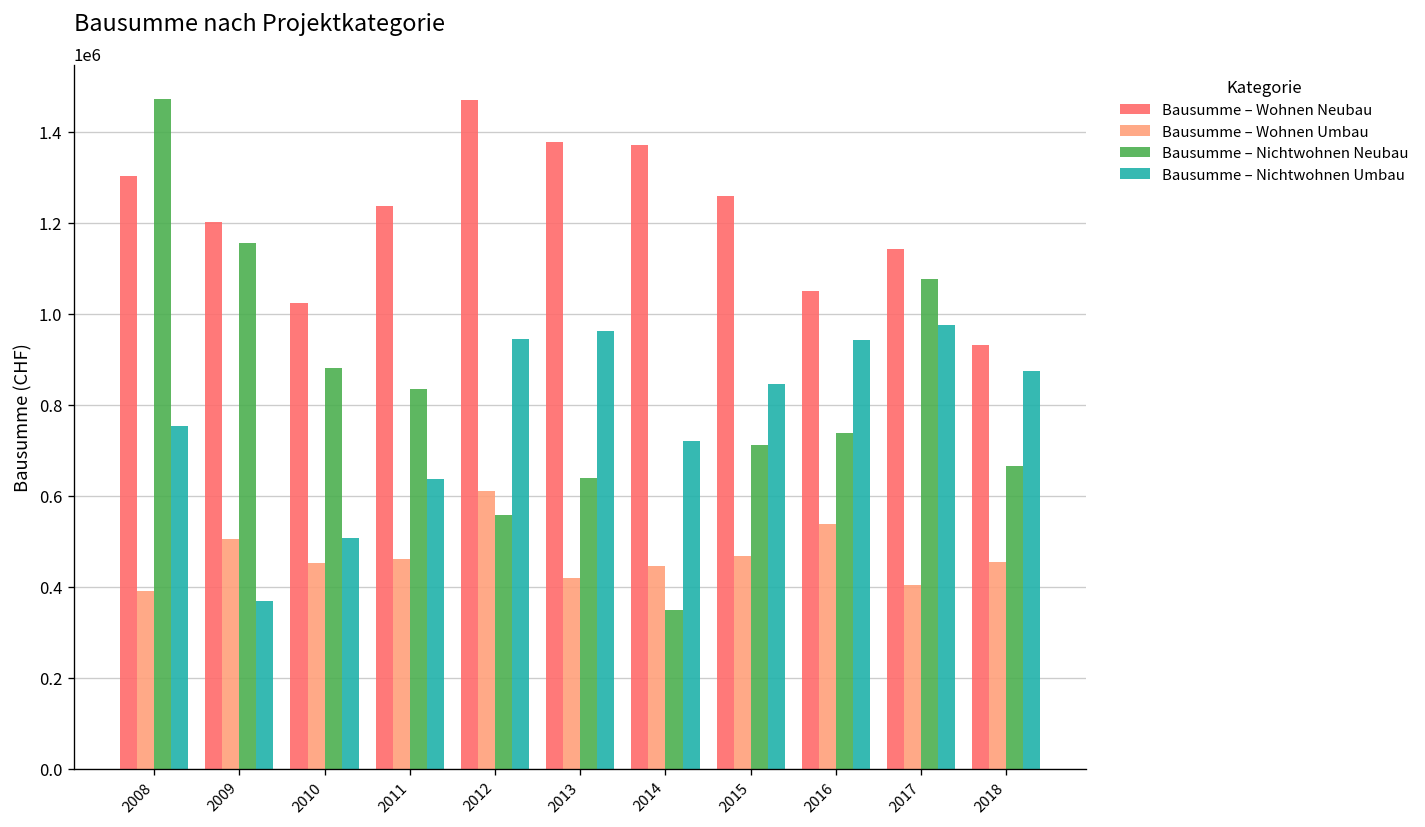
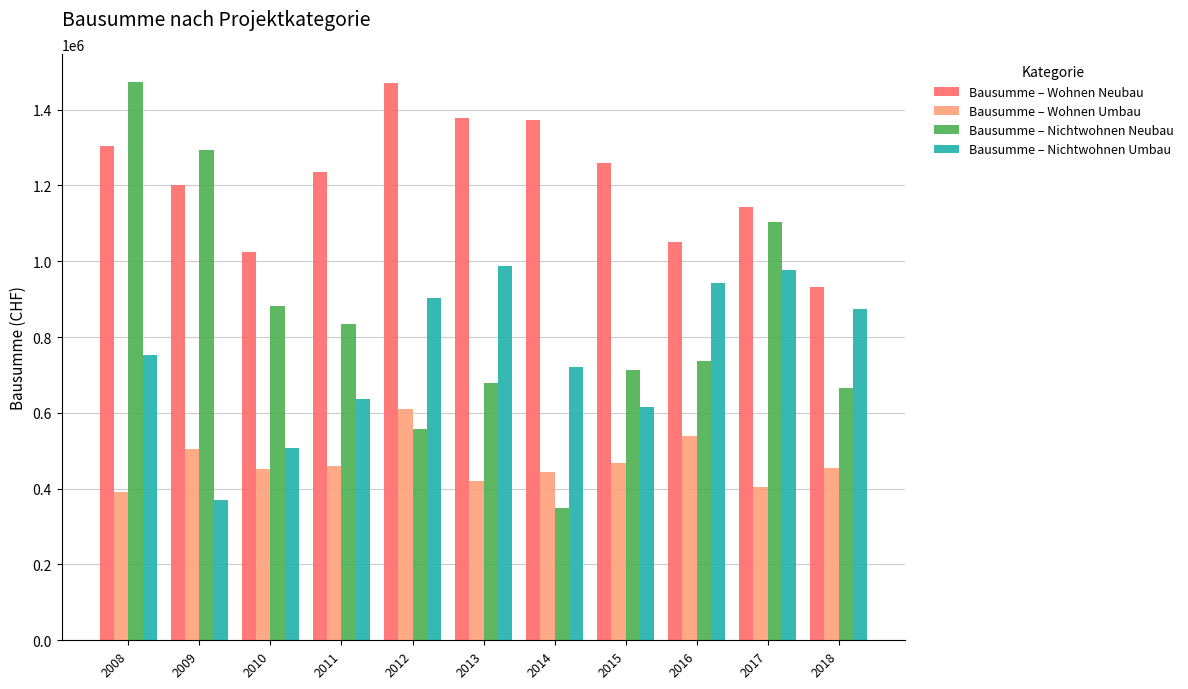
  {
    "Bausumme – Nichtwohnen Neubau": {
      "2008": 1470000,
-     "2009": 1160000,
+     "2009": 1290000,
      "2010": 880000,
      "2011": 840000,
      "2012": 560000,
-     "2013": 640000,
+     "2013": 680000,
      "2014": 350000,
      "2015": 710000,
      "2016": 740000,
-     "2017": 1080000,
+     "2017": 1100000,
      "2018": 670000
    },
    "Bausumme – Nichtwohnen Umbau": {
      "2008": 750000,
      "2009": 370000,
      "2010": 510000,
      "2011": 640000,
-     "2012": 940000,
-     "2013": 960000,
+     "2012": 900000,
+     "2013": 990000,
      "2014": 720000,
-     "2015": 850000,
+     "2015": 610000,
      "2016": 940000,
      "2017": 980000,
      "2018": 870000
    }
  }
